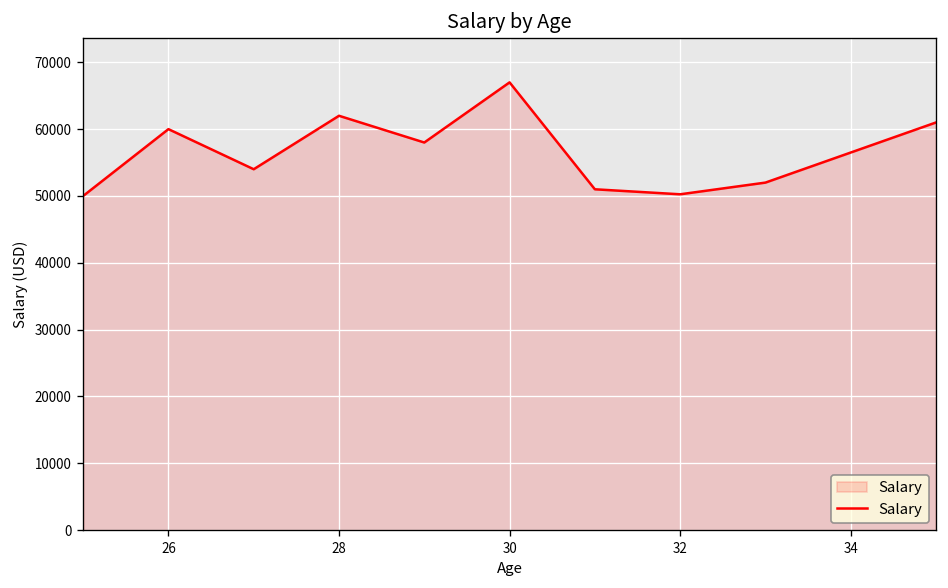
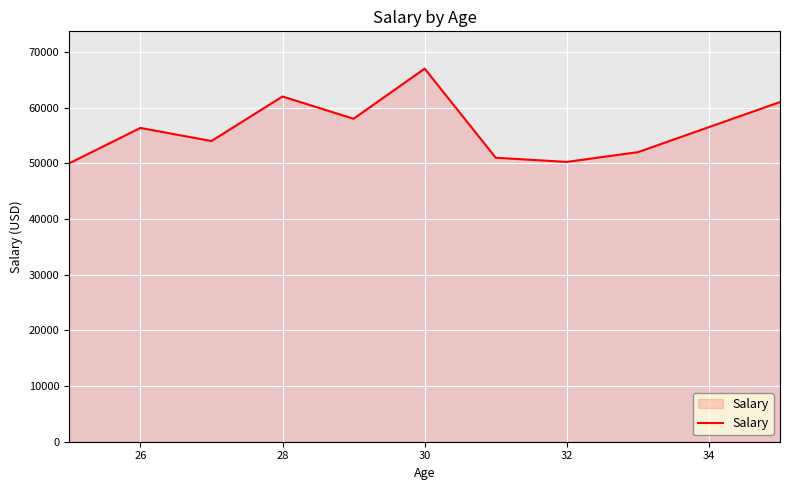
  {
-   "26": 60000,
+   "26": 56000,
    "28": 62000,
    "30": 67000,
    "32": 50000
  }
